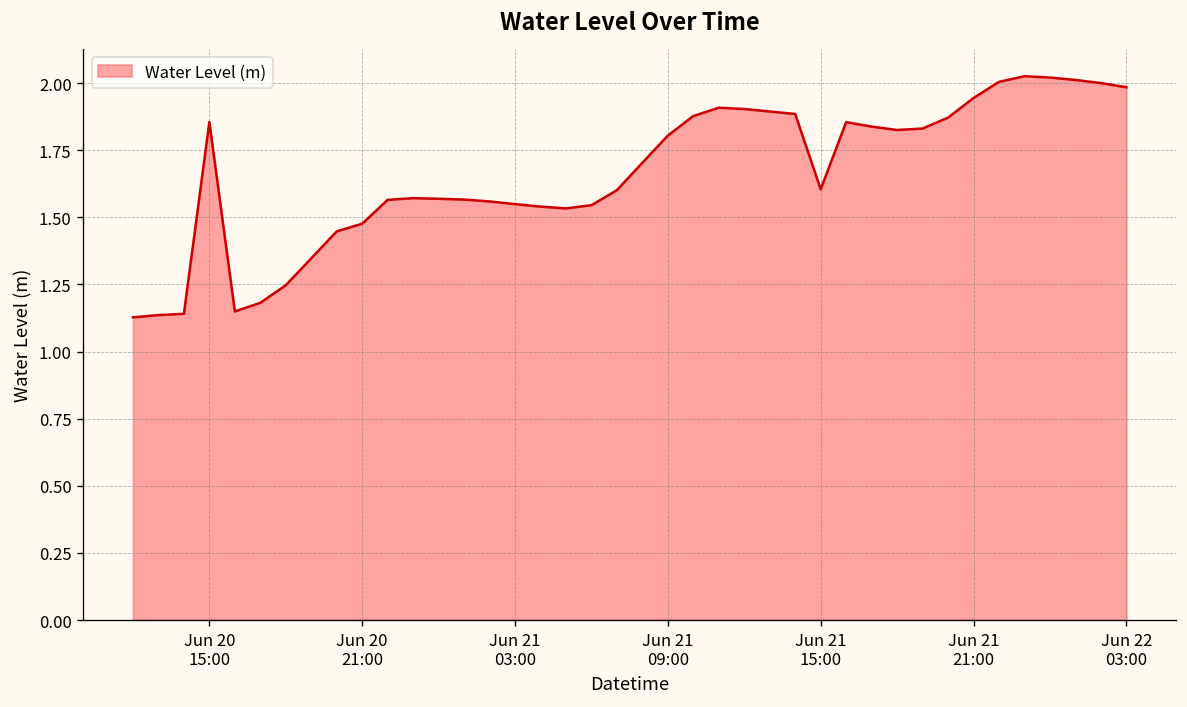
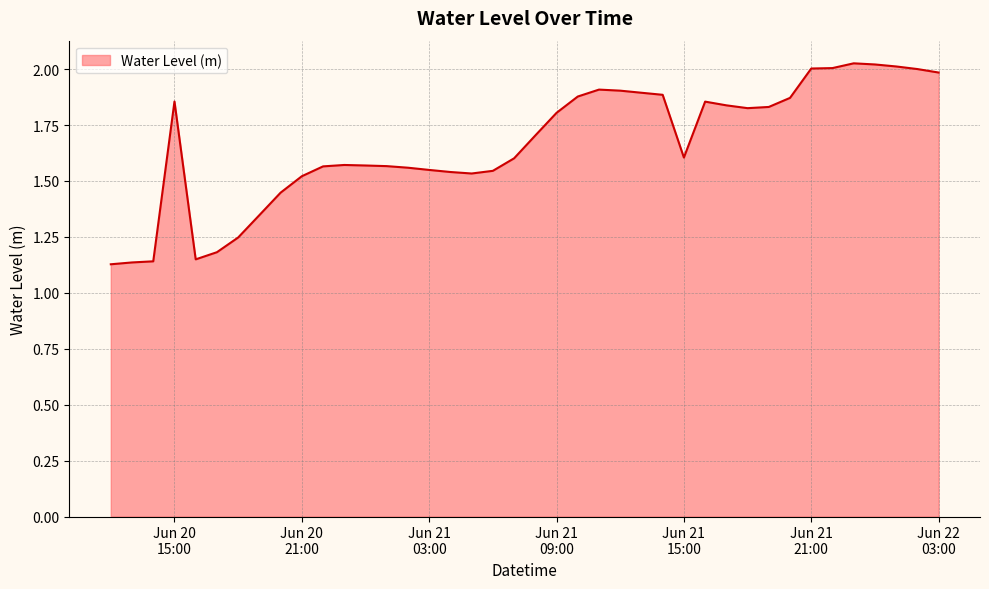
  {
    "Jun 20 15:00": 1.86,
-   "Jun 20 21:00": 1.48,
+   "Jun 20 21:00": 1.52,
    "Jun 21 03:00": 1.55,
    "Jun 21 09:00": 1.80,
    "Jun 21 15:00": 1.60,
-   "Jun 21 21:00": 1.94,
+   "Jun 21 21:00": 2.00,
    "Jun 22 03:00": 1.98
  }
